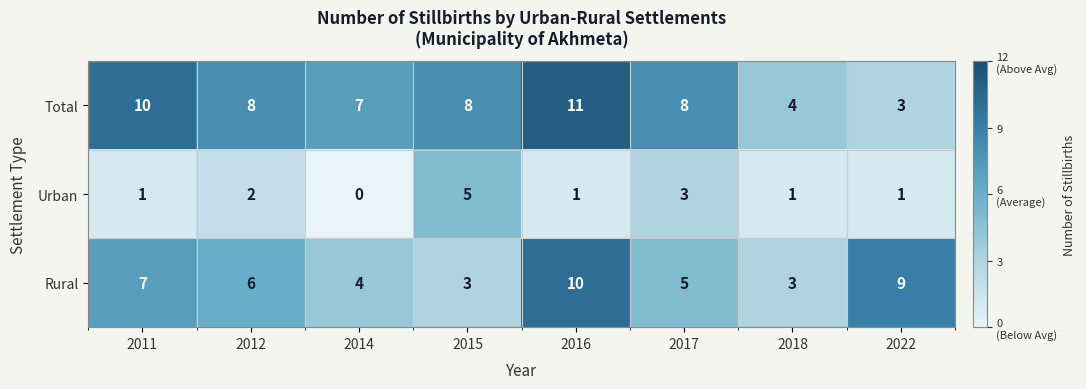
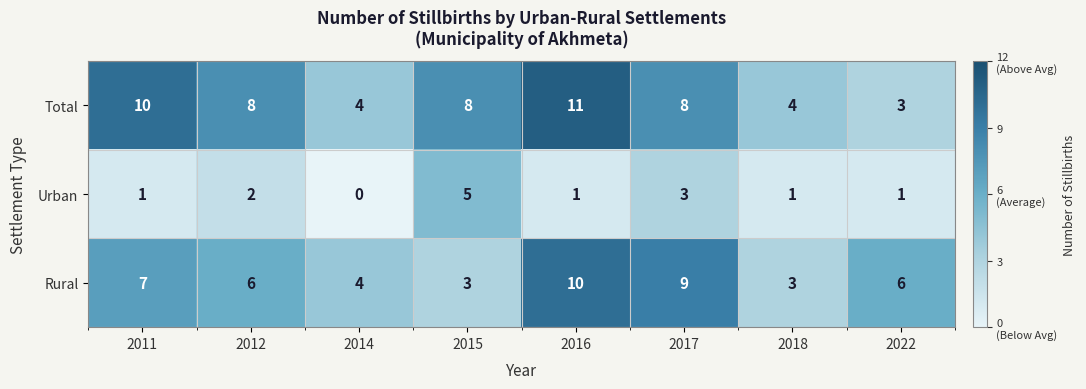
  {
    "Total": {
      "2011": 10,
      "2012": 8,
-     "2014": 7,
+     "2014": 4,
      "2015": 8,
      "2016": 11,
      "2017": 8,
      "2018": 4,
      "2022": 3
    },
    "Urban": {
      "2011": 1,
      "2012": 2,
      "2014": 0,
      "2015": 5,
      "2016": 1,
      "2017": 3,
      "2018": 1,
      "2022": 1
    },
    "Rural": {
      "2011": 7,
      "2012": 6,
      "2014": 4,
      "2015": 3,
      "2016": 10,
-     "2017": 5,
+     "2017": 9,
      "2018": 3,
-     "2022": 9
+     "2022": 6
    }
  }
